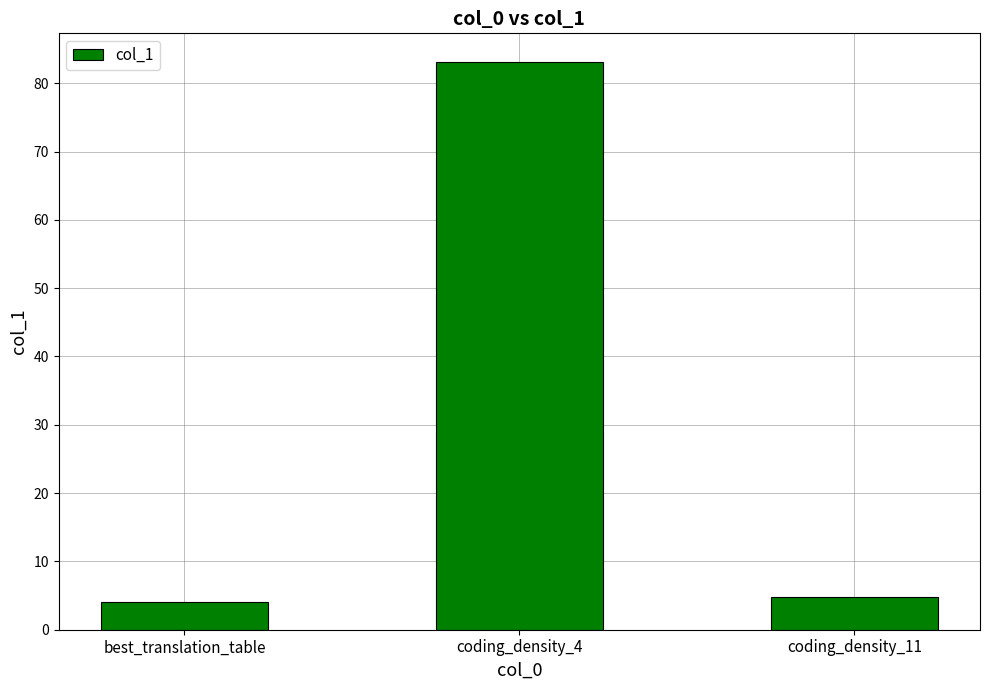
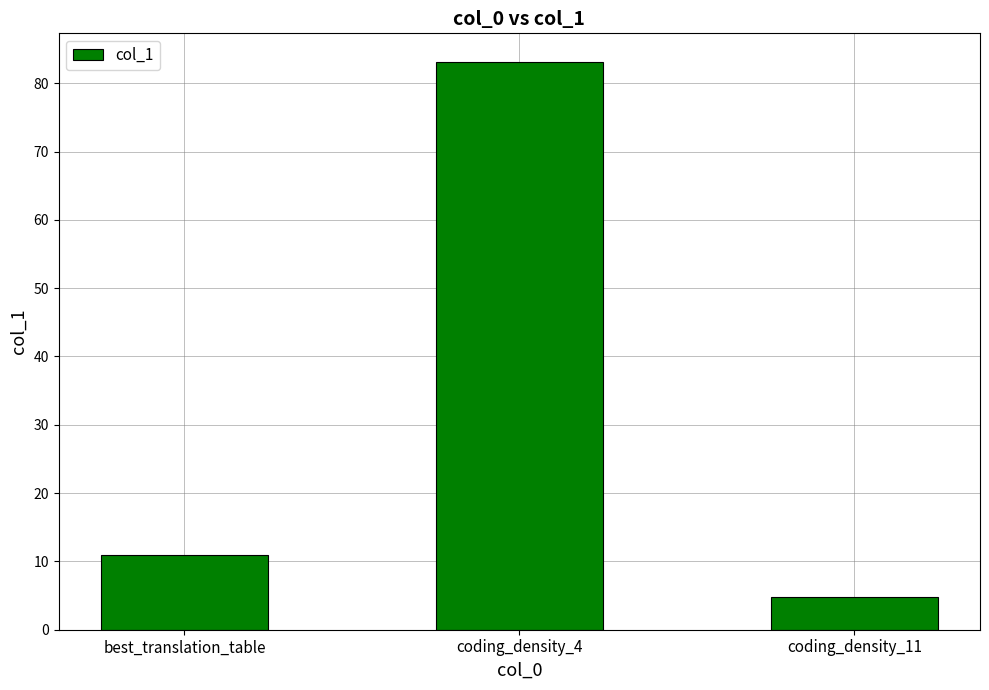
  {
-   "best_translation_table": 4,
+   "best_translation_table": 11,
    "coding_density_4": 83,
    "coding_density_11": 5
  }
